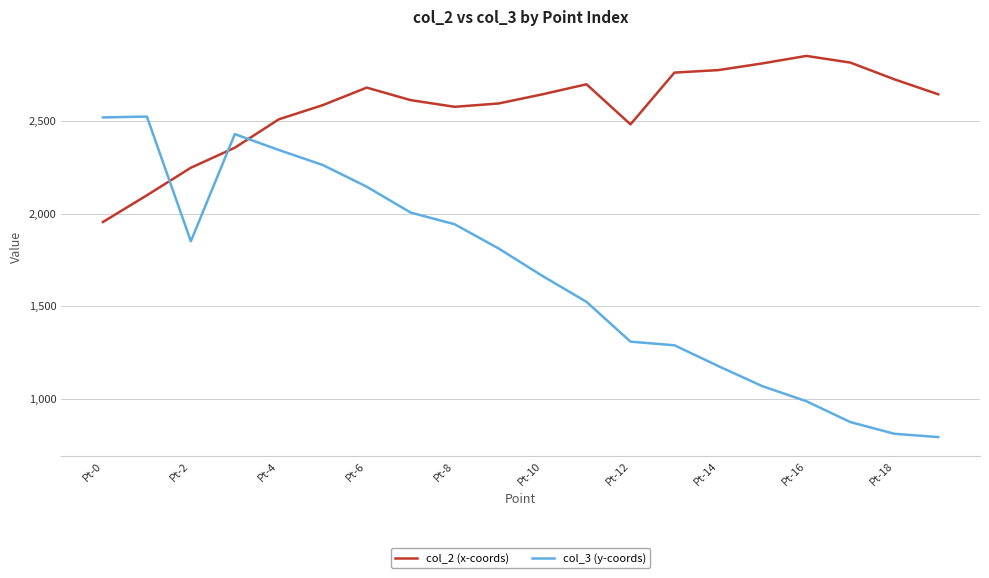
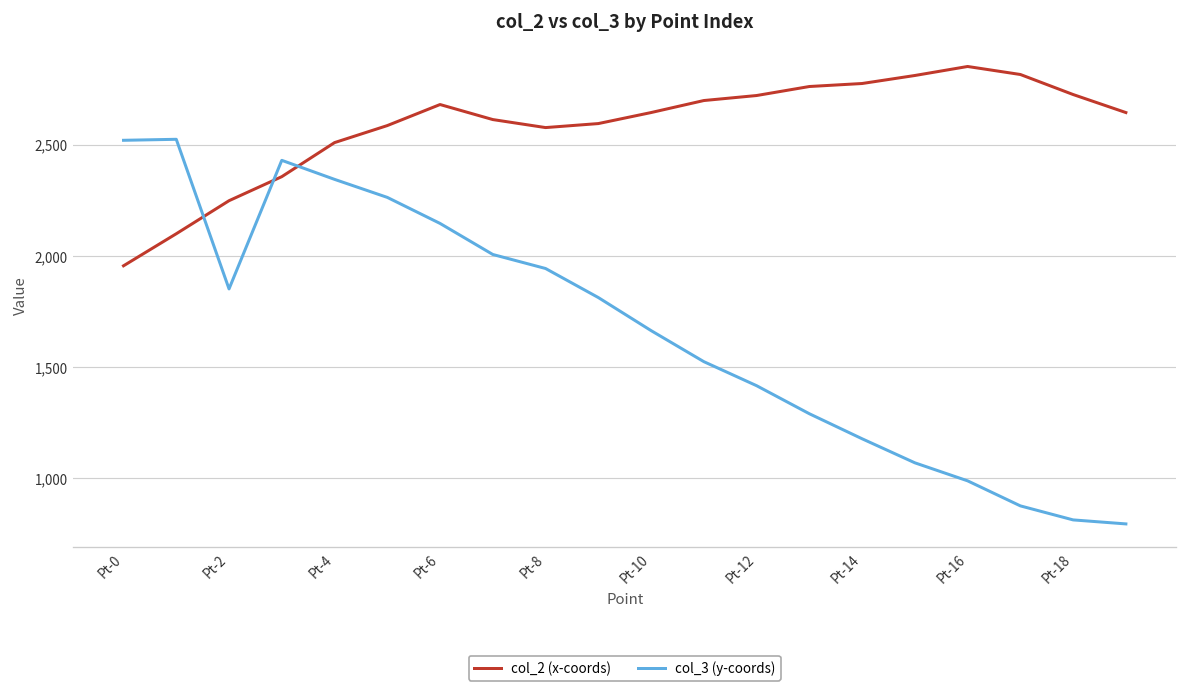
  {
    "col_2 (x-coords)": {
      "Pt-0": "1,950",
      "Pt-2": "2,250",
      "Pt-4": "2,510",
      "Pt-6": "2,680",
      "Pt-8": "2,580",
      "Pt-10": "2,640",
-     "Pt-12": "2,480",
+     "Pt-12": "2,720",
      "Pt-14": "2,770",
      "Pt-16": "2,850",
      "Pt-18": "2,730"
    },
    "col_3 (y-coords)": {
      "Pt-0": "2,520",
      "Pt-2": "1,850",
      "Pt-4": "2,340",
      "Pt-6": "2,150",
      "Pt-8": "1,940",
      "Pt-10": "1,660",
-     "Pt-12": "1,310",
+     "Pt-12": "1,420",
      "Pt-14": "1,180",
      "Pt-16": "990",
      "Pt-18": "810"
    }
  }
